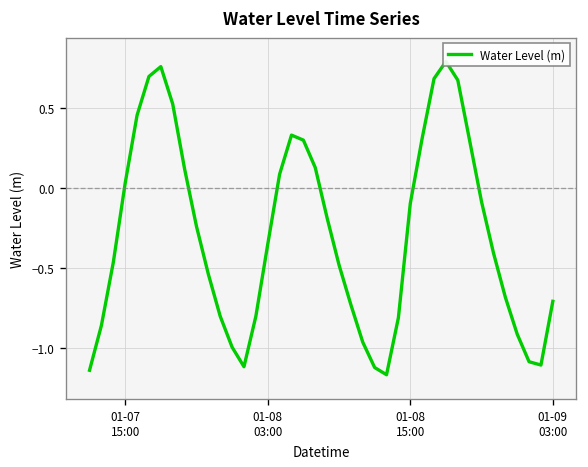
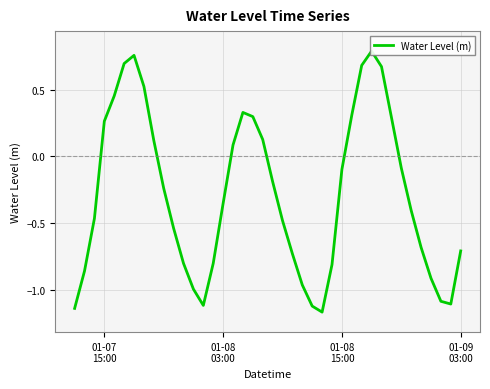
  {
-   "01-07 15:00": 0.03,
+   "01-07 15:00": 0.26,
    "01-08 03:00": -0.35,
    "01-08 15:00": -0.10,
    "01-09 03:00": -0.71
  }
